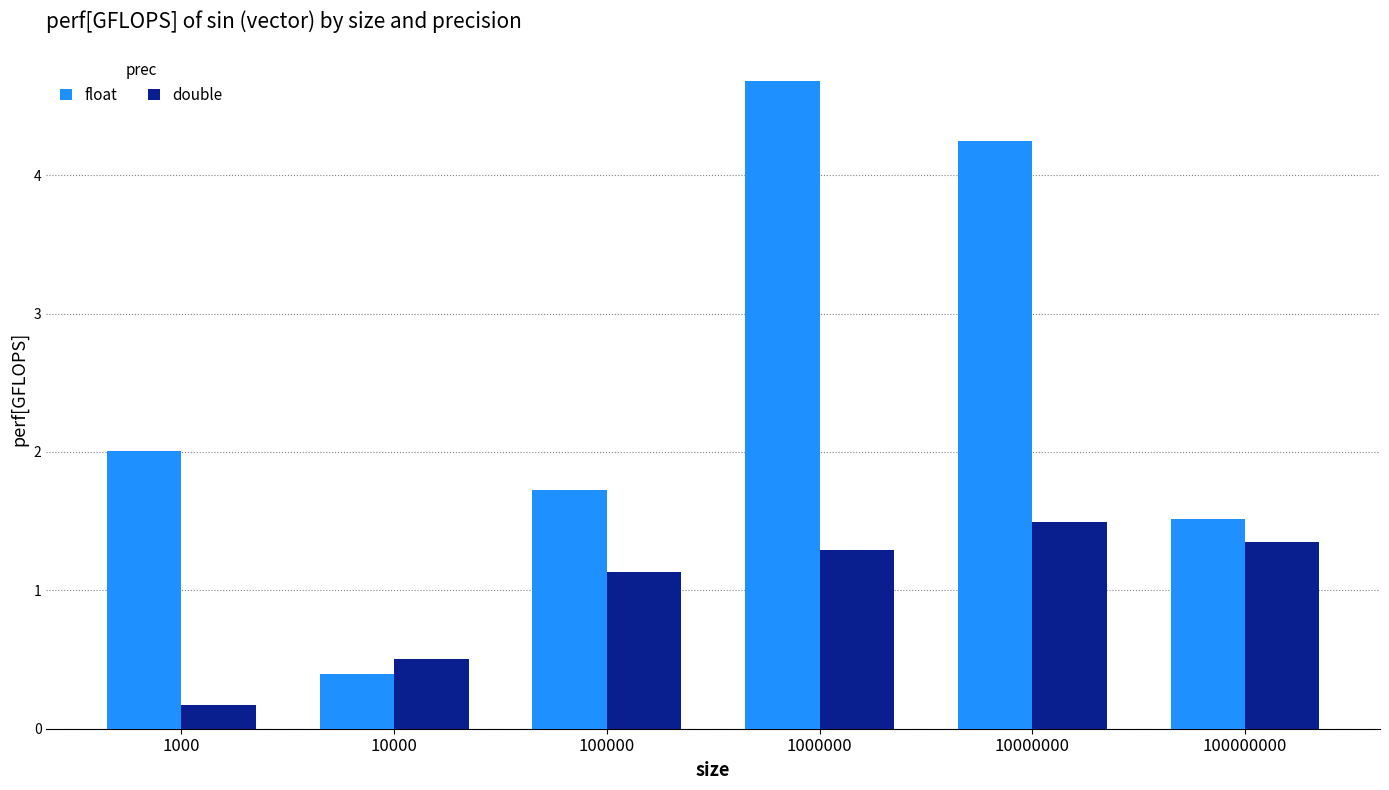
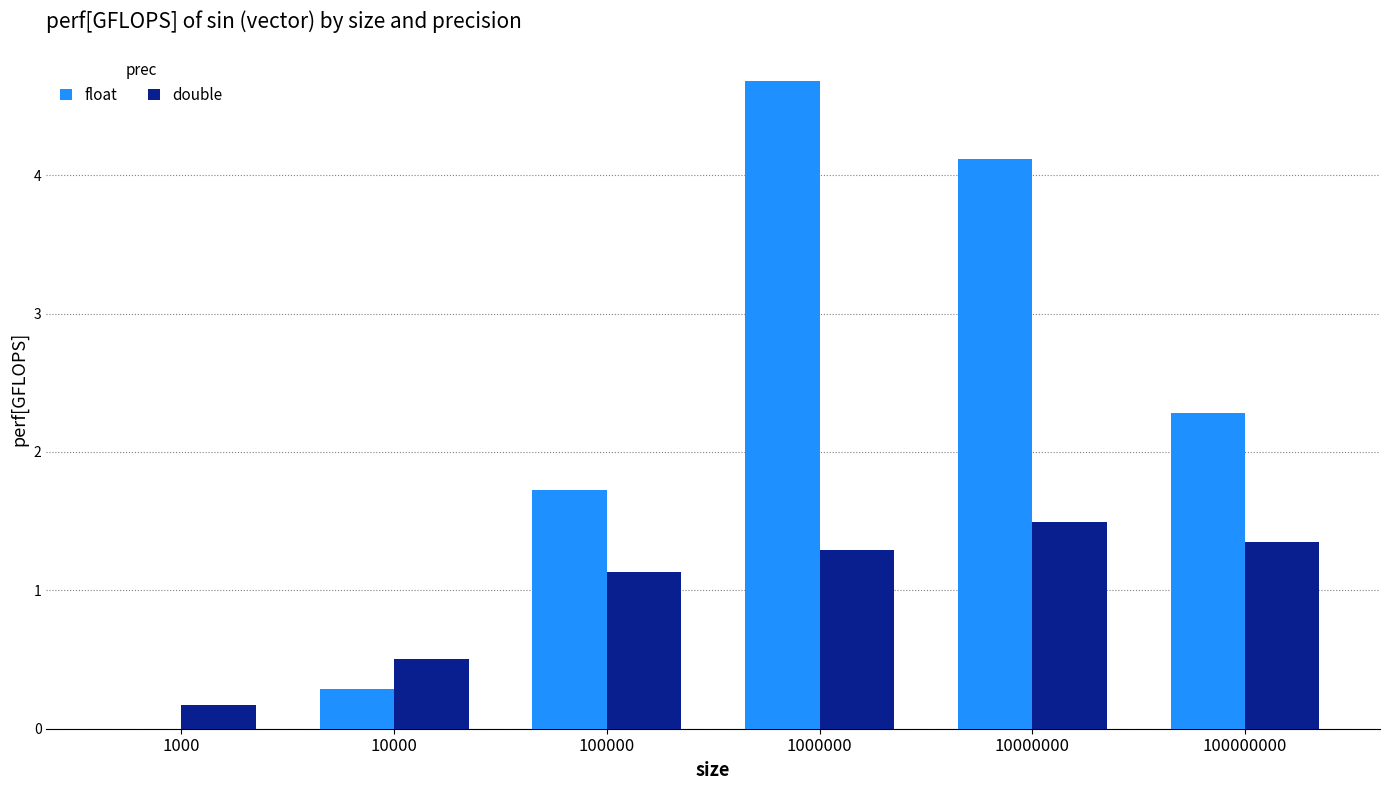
  {
    "float": {
-     "1000": 2.00,
-     "10000": 0.40,
+     "1000": 0.00,
+     "10000": 0.29,
      "100000": 1.73,
      "1000000": 4.68,
-     "10000000": 4.24,
-     "100000000": 1.52
+     "10000000": 4.11,
+     "100000000": 2.28
    },
    "double": {
      "1000": 0.17,
      "10000": 0.51,
      "100000": 1.13,
      "1000000": 1.29,
      "10000000": 1.50,
      "100000000": 1.35
    }
  }
